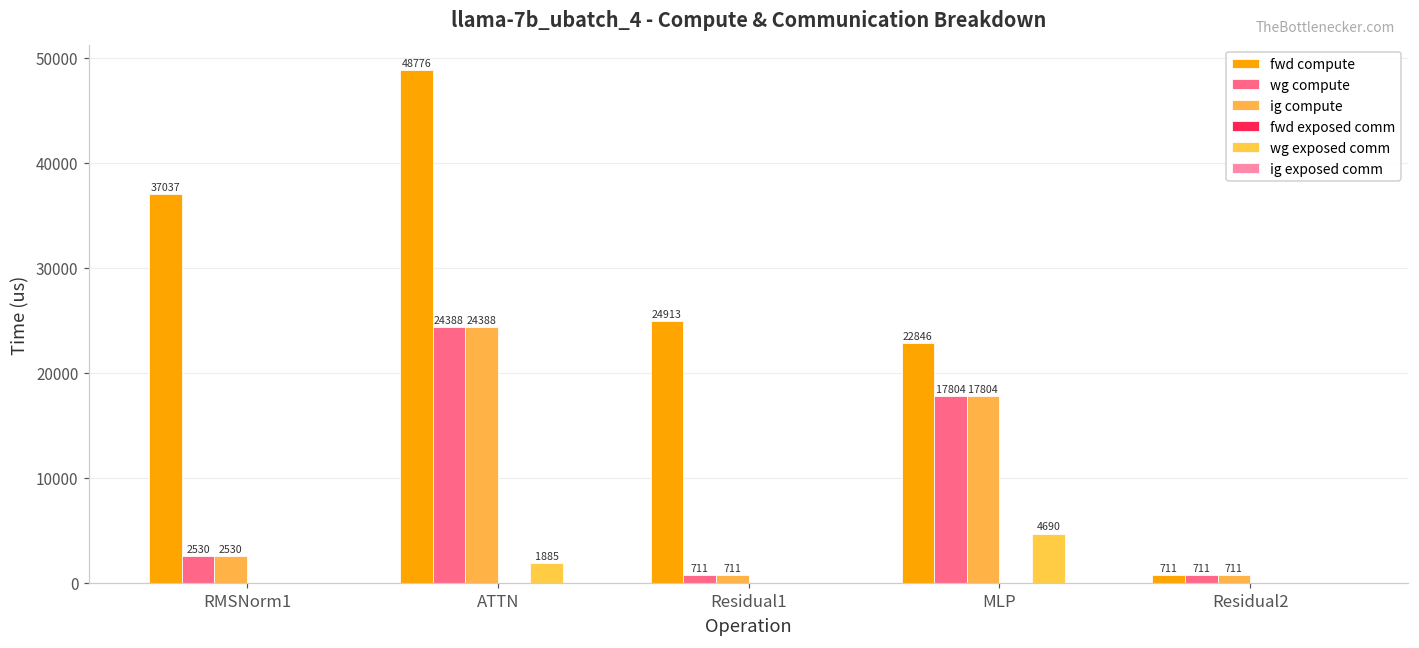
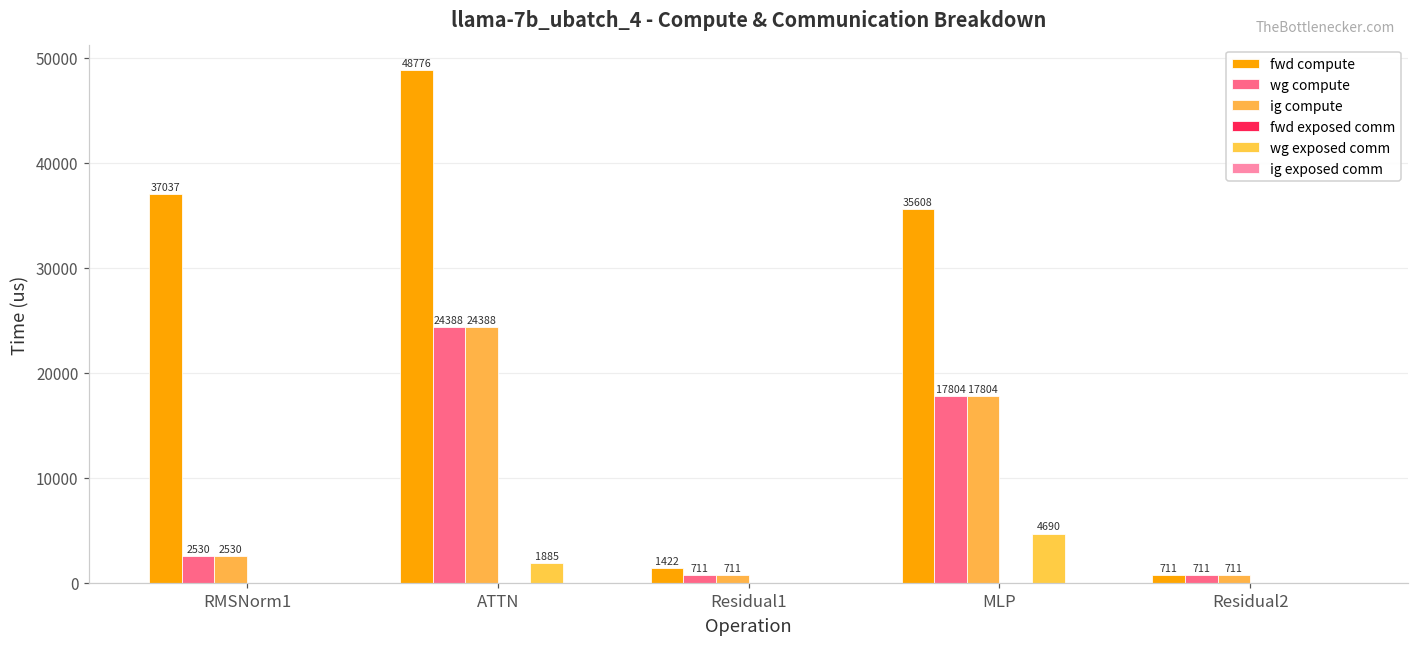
  {
    "fwd compute": {
      "RMSNorm1": 37037,
      "ATTN": 48776,
-     "Residual1": 24913,
-     "MLP": 22846,
+     "Residual1": 1422,
+     "MLP": 35608,
      "Residual2": 711
    },
    "fwd exposed comm": {
      "RMSNorm1": 0,
      "ATTN": 0,
      "Residual1": 0,
      "MLP": 0,
      "Residual2": 0
    }
  }
